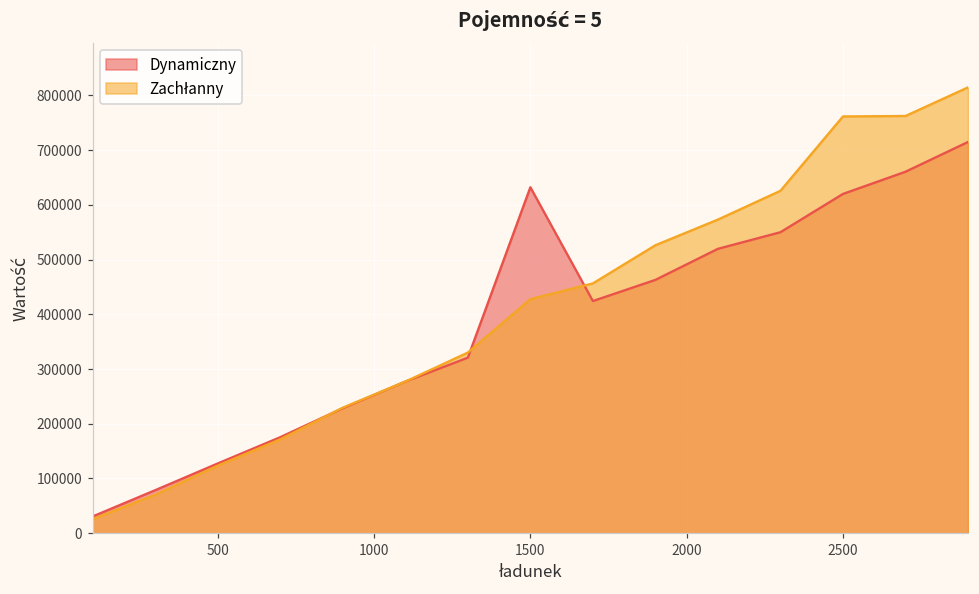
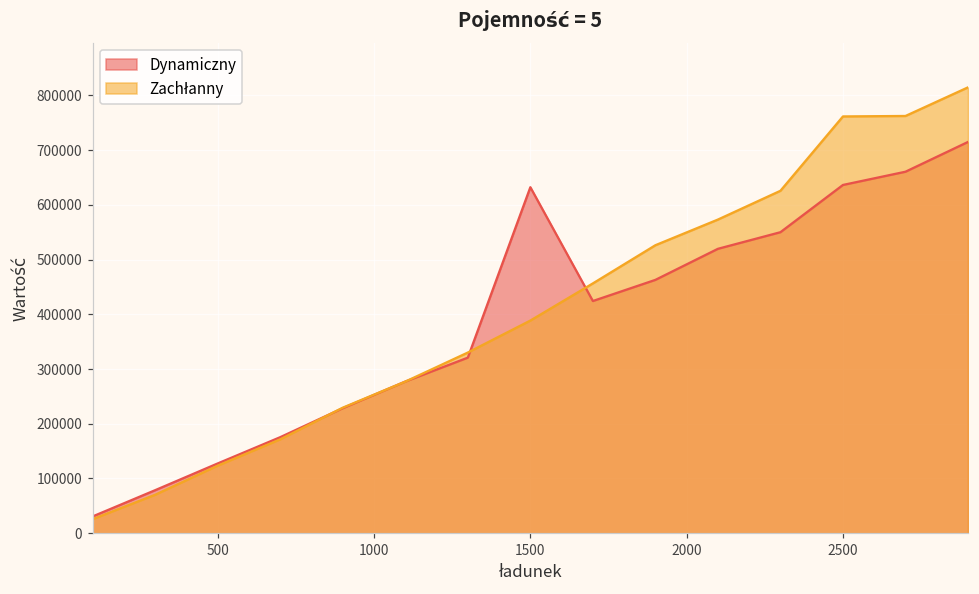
  {
    "Dynamiczny": {
      "1500": 630000,
-     "2500": 620000
+     "2500": 640000
    },
    "Zachłanny": {
-     "1500": 430000,
+     "1500": 390000,
      "2500": 760000
    }
  }
